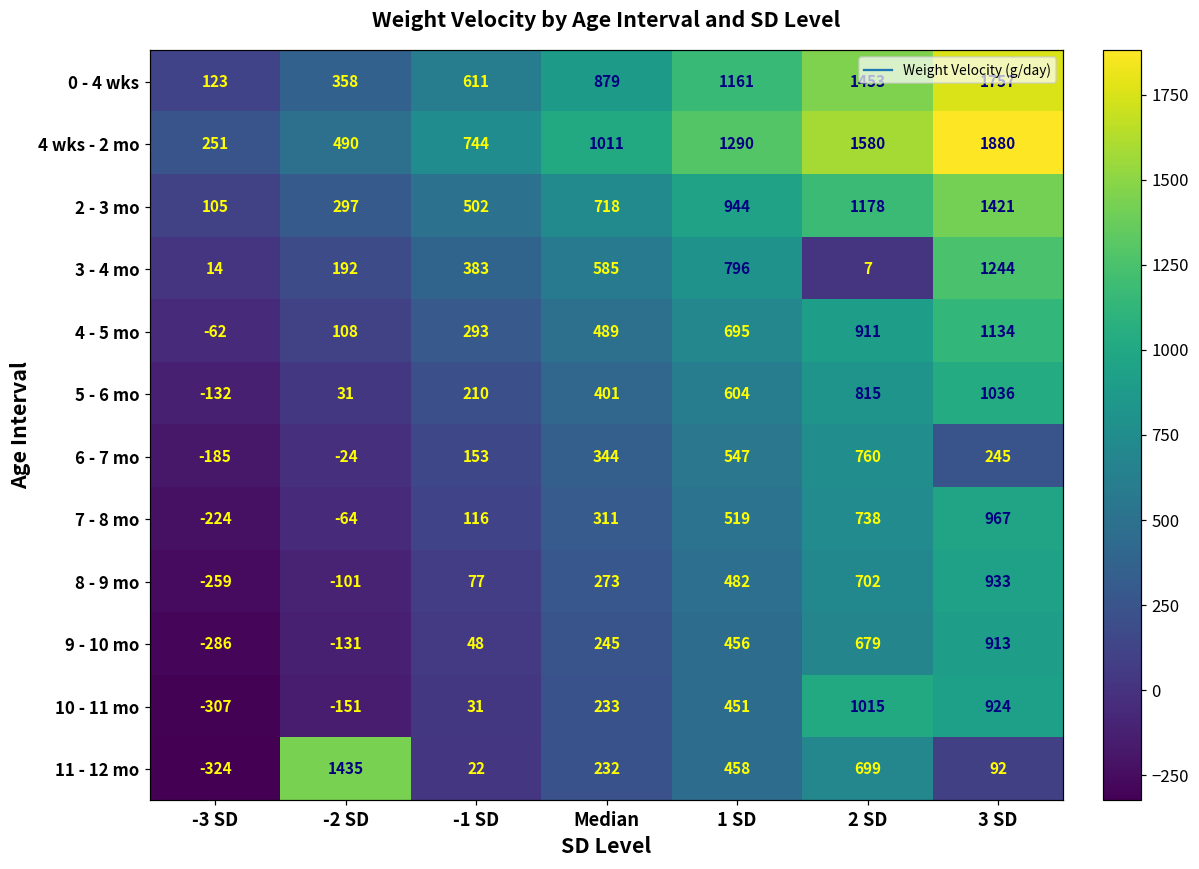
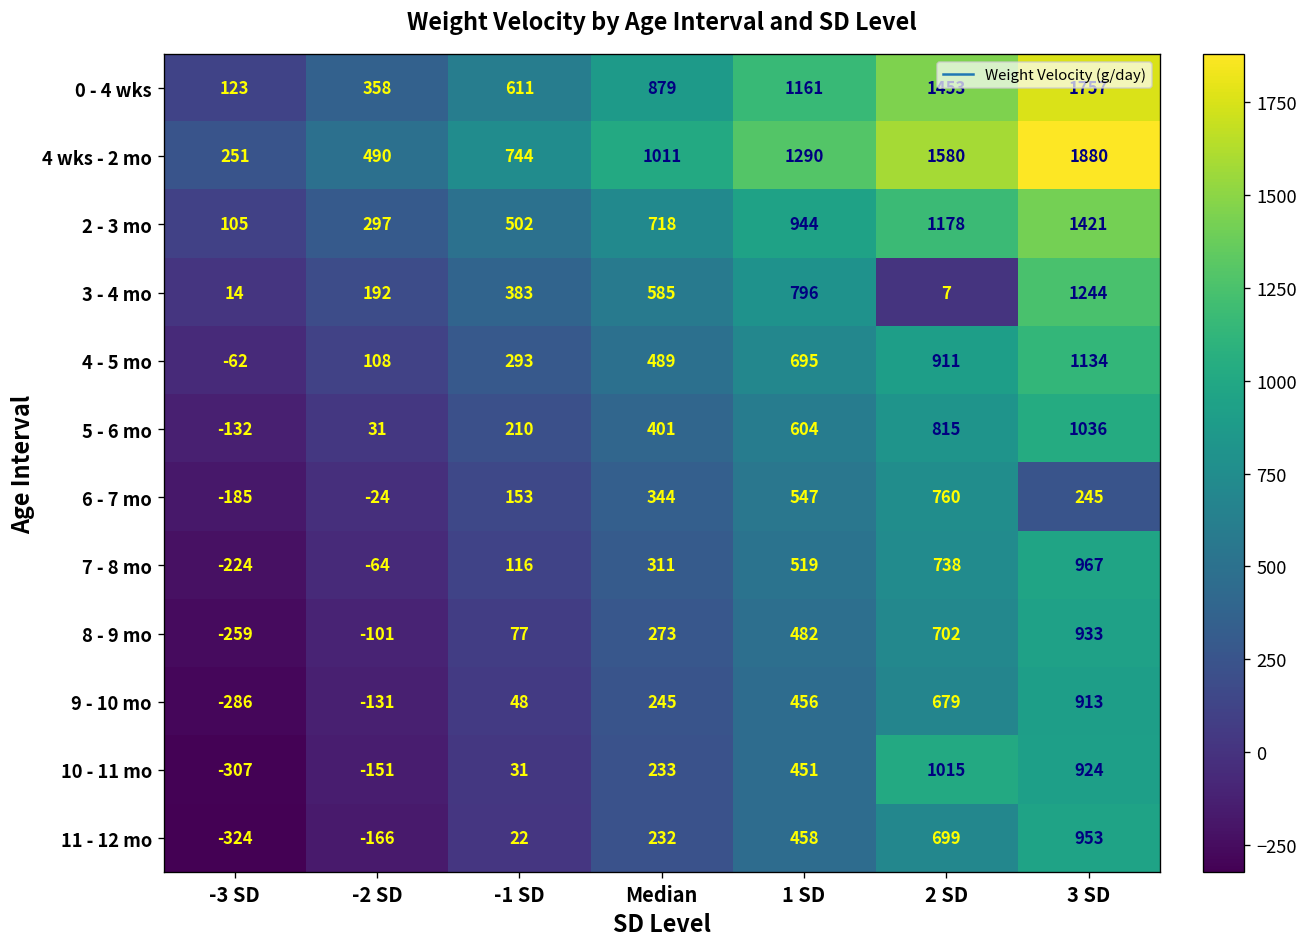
  {
    "0 - 4 wks": {
      "-3 SD": 123,
      "-2 SD": 358,
      "-1 SD": 611,
      "Median": 879,
      "1 SD": 1161
    },
    "4 wks - 2 mo": {
      "-3 SD": 251,
      "-2 SD": 490,
      "-1 SD": 744,
      "Median": 1011,
      "1 SD": 1290,
      "2 SD": 1580,
      "3 SD": 1880
    },
    "2 - 3 mo": {
      "-3 SD": 105,
      "-2 SD": 297,
      "-1 SD": 502,
      "Median": 718,
      "1 SD": 944,
      "2 SD": 1178,
      "3 SD": 1421
    },
    "3 - 4 mo": {
      "-3 SD": 14,
      "-2 SD": 192,
      "-1 SD": 383,
      "Median": 585,
      "1 SD": 796,
      "2 SD": 7,
      "3 SD": 1244
    },
    "4 - 5 mo": {
      "-3 SD": -62,
      "-2 SD": 108,
      "-1 SD": 293,
      "Median": 489,
      "1 SD": 695,
      "2 SD": 911,
      "3 SD": 1134
    },
    "5 - 6 mo": {
      "-3 SD": -132,
      "-2 SD": 31,
      "-1 SD": 210,
      "Median": 401,
      "1 SD": 604,
      "2 SD": 815,
      "3 SD": 1036
    },
    "6 - 7 mo": {
      "-3 SD": -185,
      "-2 SD": -24,
      "-1 SD": 153,
      "Median": 344,
      "1 SD": 547,
      "2 SD": 760,
      "3 SD": 245
    },
    "7 - 8 mo": {
      "-3 SD": -224,
      "-2 SD": -64,
      "-1 SD": 116,
      "Median": 311,
      "1 SD": 519,
      "2 SD": 738,
      "3 SD": 967
    },
    "8 - 9 mo": {
      "-3 SD": -259,
      "-2 SD": -101,
      "-1 SD": 77,
      "Median": 273,
      "1 SD": 482,
      "2 SD": 702,
      "3 SD": 933
    },
    "9 - 10 mo": {
      "-3 SD": -286,
      "-2 SD": -131,
      "-1 SD": 48,
      "Median": 245,
      "1 SD": 456,
      "2 SD": 679,
      "3 SD": 913
    },
    "10 - 11 mo": {
      "-3 SD": -307,
      "-2 SD": -151,
      "-1 SD": 31,
      "Median": 233,
      "1 SD": 451,
      "2 SD": 1015,
      "3 SD": 924
    },
    "11 - 12 mo": {
      "-3 SD": -324,
-     "-2 SD": 1435,
+     "-2 SD": -166,
      "-1 SD": 22,
      "Median": 232,
      "1 SD": 458,
      "2 SD": 699,
-     "3 SD": 92
+     "3 SD": 953
    }
  }
